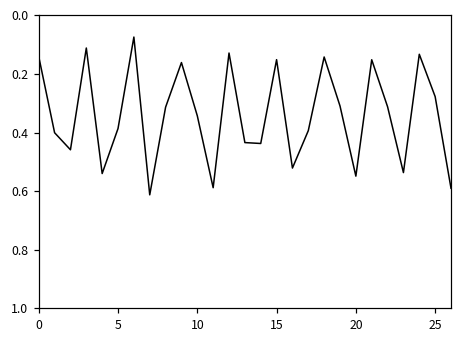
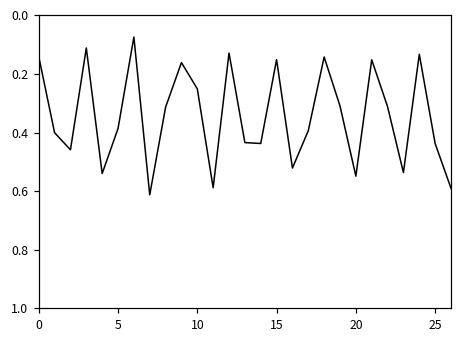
  {
    "0": 0.14,
    "5": 0.39,
-   "10": 0.34,
+   "10": 0.25,
    "15": 0.15,
    "20": 0.55,
-   "25": 0.28
+   "25": 0.44
  }
